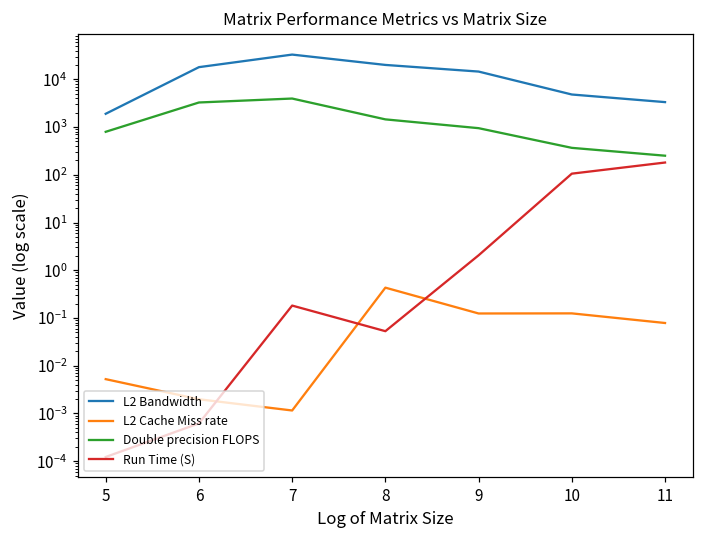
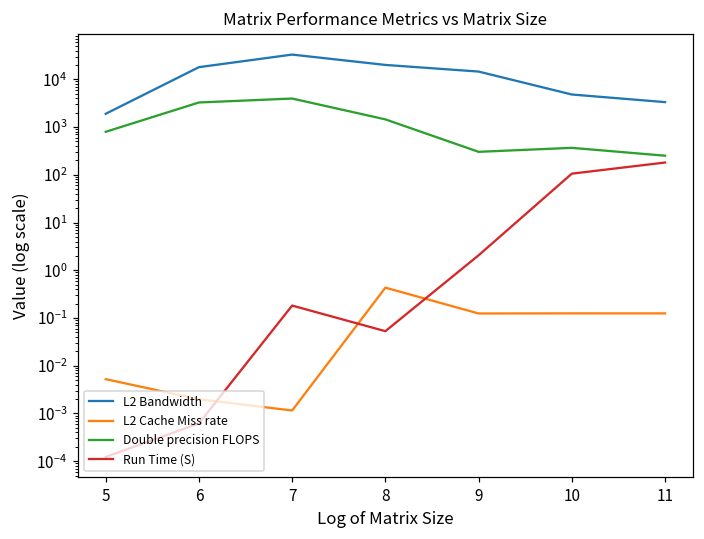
  {
    "L2 Bandwidth": {
      "5": 2000,
      "6": 18000,
      "7": 30000,
      "8": 20000,
      "9": 15000,
      "10": 5000,
      "11": 3000
    },
    "L2 Cache Miss rate": {
      "5": 0.005,
      "7": 0.0012,
      "8": 0.4,
      "9": 0.12,
      "10": 0.12,
-     "11": 0.08
+     "11": 0.12
    },
    "Double precision FLOPS": {
      "5": 800,
      "6": 3000,
      "7": 4000,
      "8": 1400,
-     "9": 900,
+     "9": 300,
      "10": 400,
      "11": 300
    },
    "Run Time (S)": {
      "7": 0.18,
      "8": 0.05,
      "9": 2,
      "10": 110,
      "11": 180
    }
  }
